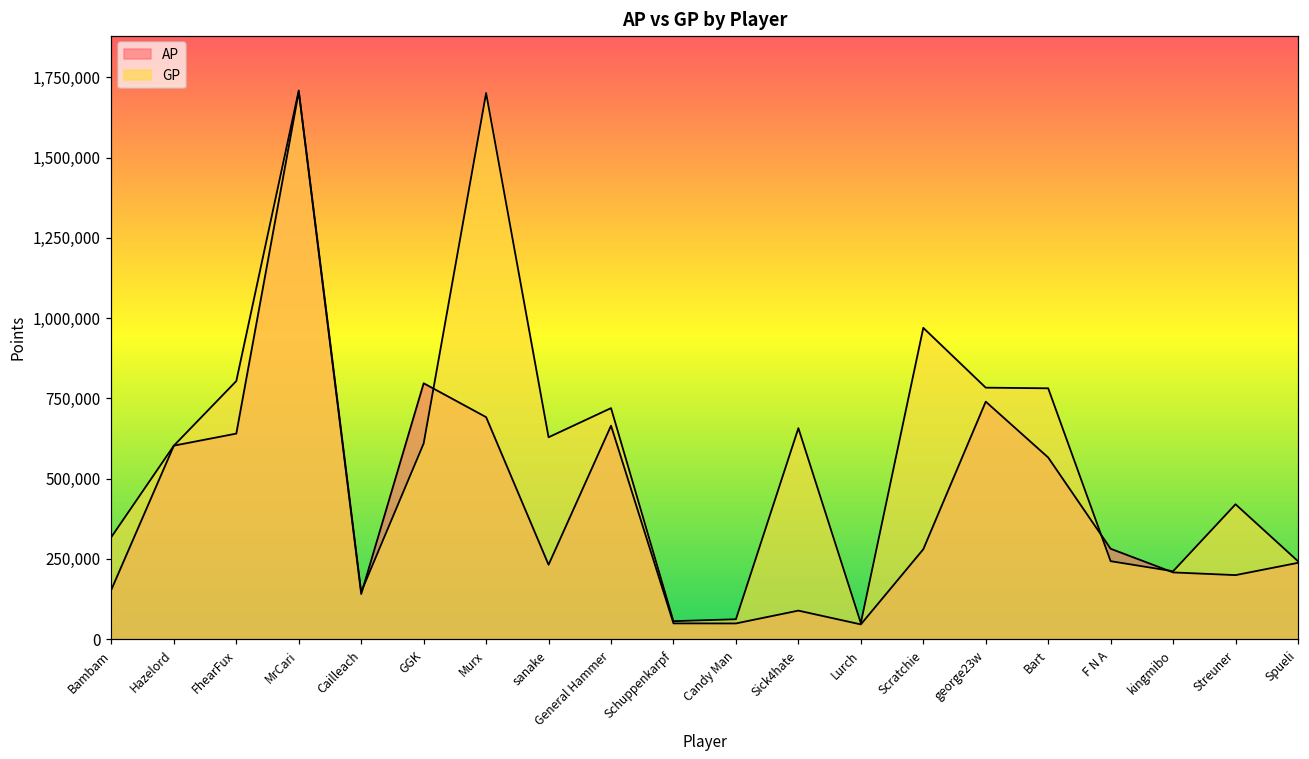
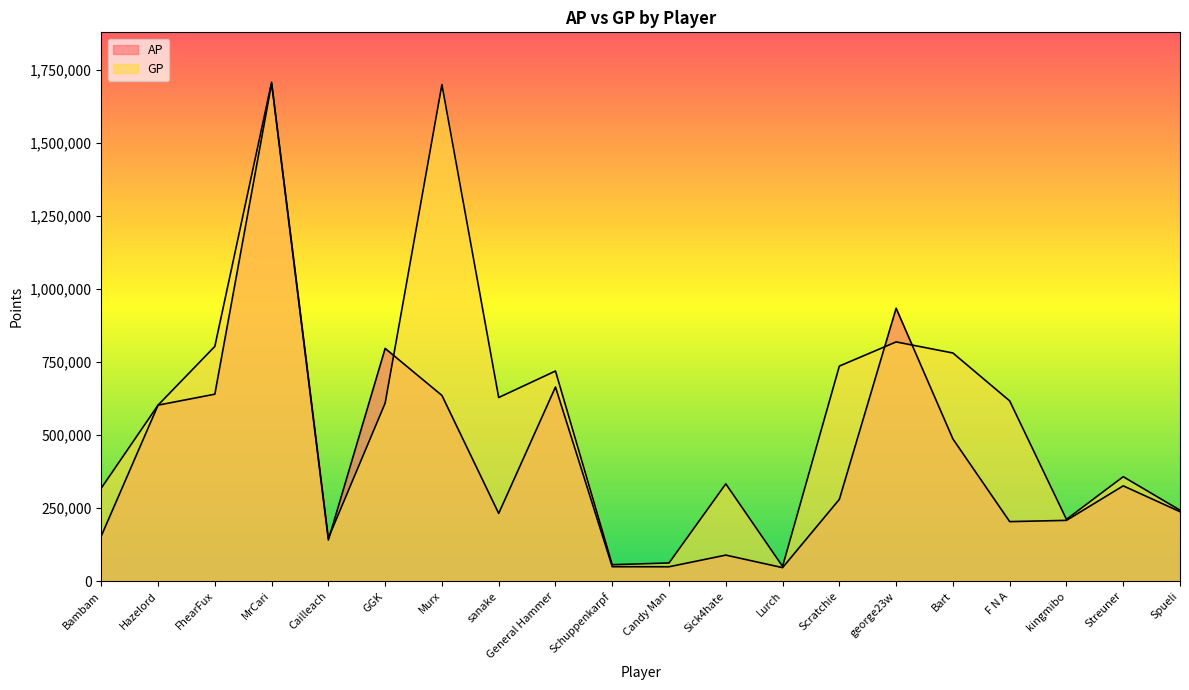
  {
    "AP": {
      "Bambam": "150,000",
      "FhearFux": "640,000",
      "GGK": "800,000",
-     "Murx": "690,000",
+     "Murx": "640,000",
      "sanake": "230,000",
      "General Hammer": "660,000",
      "Candy Man": "50,000",
      "Sick4hate": "90,000",
      "Scratchie": "280,000",
-     "george23w": "740,000",
-     "Bart": "570,000",
-     "F N A": "280,000",
-     "Streuner": "200,000"
+     "george23w": "930,000",
+     "Bart": "490,000",
+     "F N A": "200,000",
+     "Streuner": "330,000"
    },
    "GP": {
      "Bambam": "320,000",
      "FhearFux": "800,000",
      "GGK": "610,000",
      "Murx": "1,700,000",
      "sanake": "630,000",
      "General Hammer": "720,000",
      "Candy Man": "60,000",
-     "Sick4hate": "660,000",
-     "Scratchie": "970,000",
-     "george23w": "780,000",
+     "Sick4hate": "330,000",
+     "Scratchie": "740,000",
+     "george23w": "820,000",
      "Bart": "780,000",
-     "F N A": "240,000",
-     "Streuner": "420,000"
+     "F N A": "620,000",
+     "Streuner": "360,000"
    }
  }
